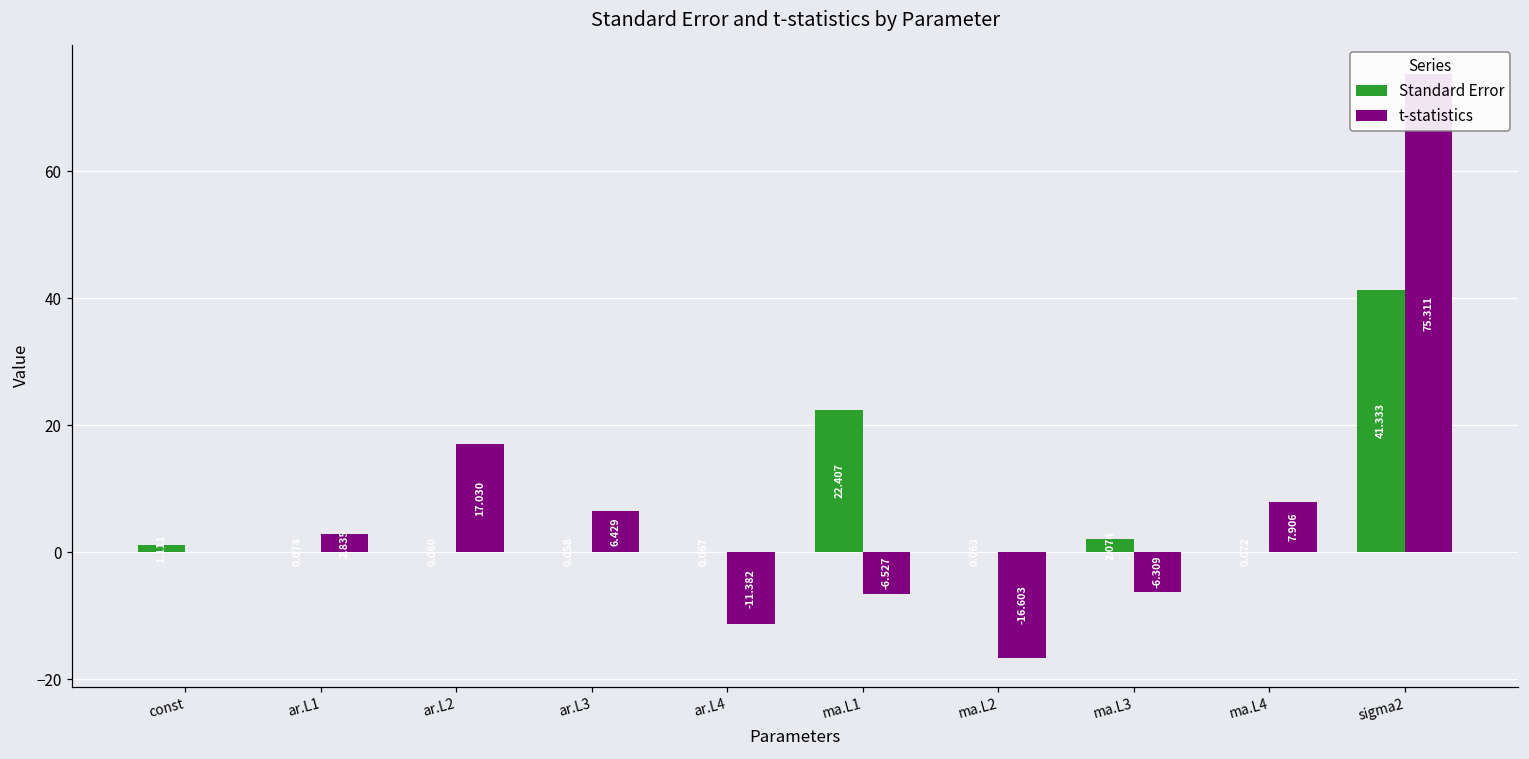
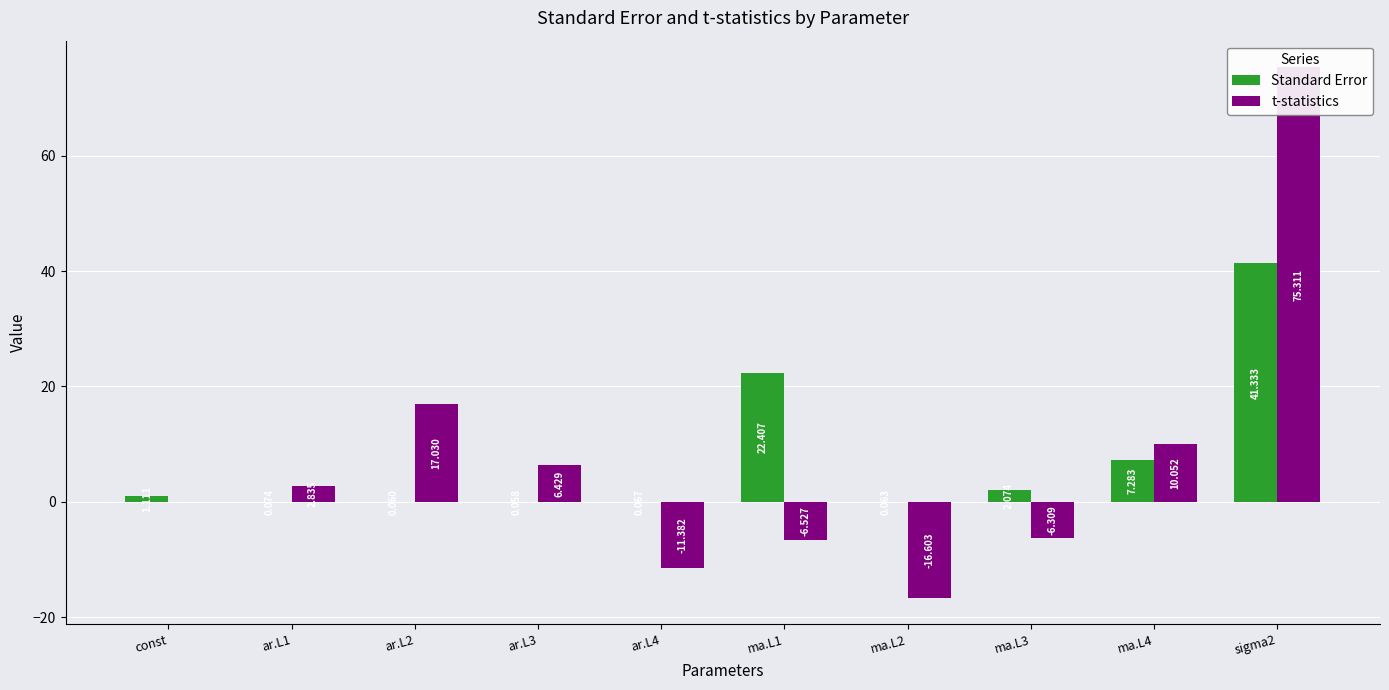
  {
    "Standard Error": {
      "const": 1,
      "ma.L3": 2,
-     "ma.L4": 0
+     "ma.L4": 7
    },
    "t-statistics": {
      "ar.L1": 2.835,
      "ar.L2": 17.030,
      "ar.L3": 6.429,
      "ar.L4": -11.382,
      "ma.L1": -6.527,
      "ma.L2": -16.603,
      "ma.L3": -6.309,
-     "ma.L4": 7.906
+     "ma.L4": 10.052
    }
  }
